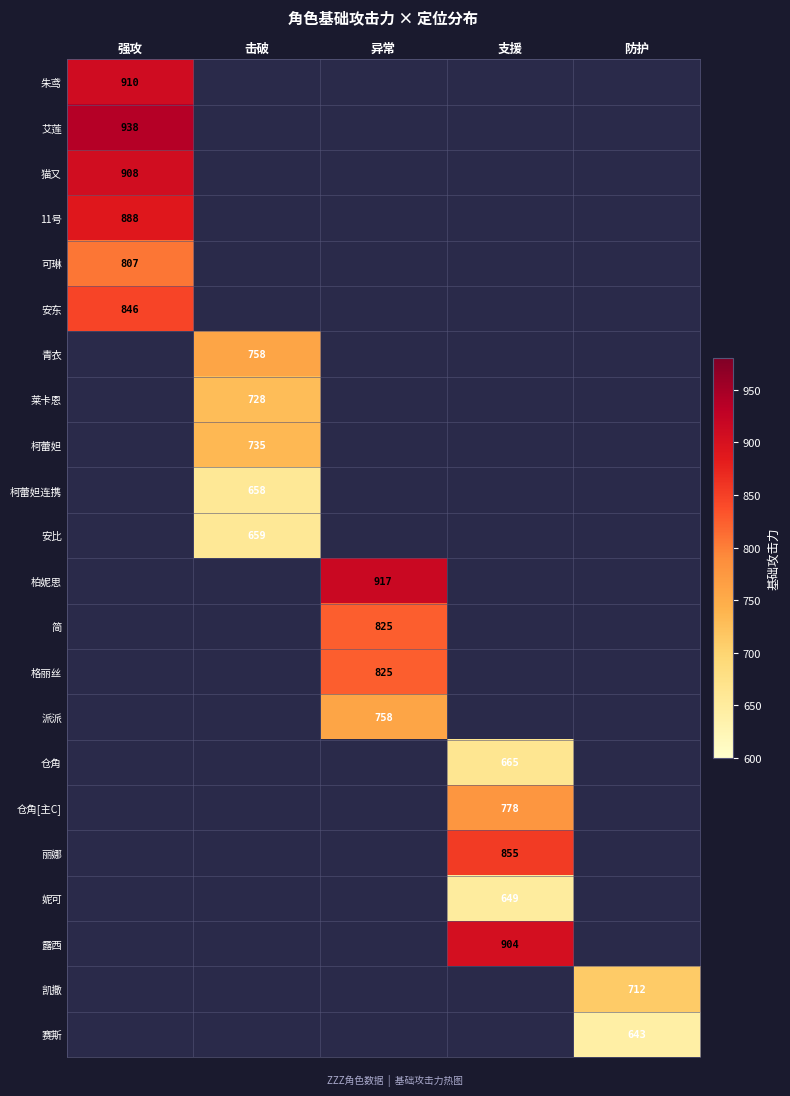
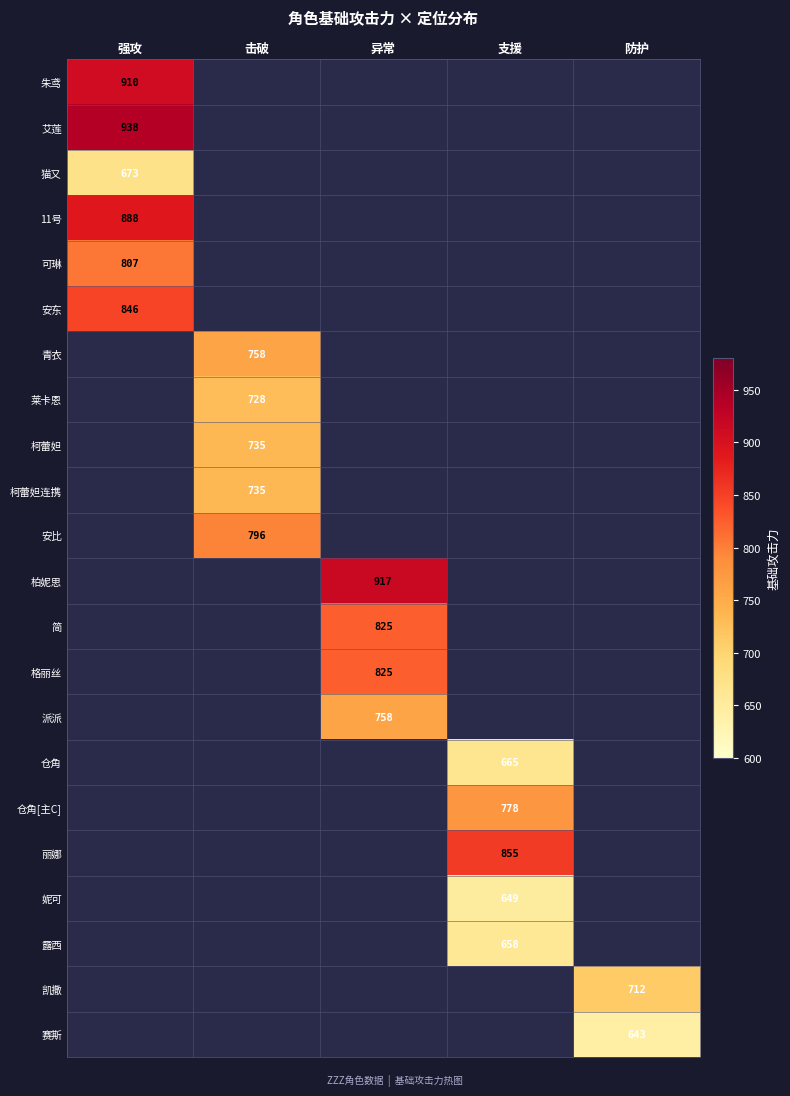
  {
    "朱鸢": {
      "强攻": 910
    },
    "艾莲": {
      "强攻": 938
    },
    "猫又": {
-     "强攻": 908
+     "强攻": 673
    },
    "11号": {
      "强攻": 888
    },
    "可琳": {
      "强攻": 807
    },
    "安东": {
      "强攻": 846
    },
    "青衣": {
      "击破": 758
    },
    "莱卡恩": {
      "击破": 728
    },
    "柯蕾妲": {
      "击破": 735
    },
    "柯蕾妲连携": {
-     "击破": 658
+     "击破": 735
    },
    "安比": {
-     "击破": 659
+     "击破": 796
    },
    "柏妮思": {
      "异常": 917
    },
    "简": {
      "异常": 825
    },
    "格丽丝": {
      "异常": 825
    },
    "派派": {
      "异常": 758
    },
    "仓角": {
      "支援": 665
    },
    "仓角[主C]": {
      "支援": 778
    },
    "丽娜": {
      "支援": 855
    },
    "妮可": {
      "支援": 649
    },
    "露西": {
-     "支援": 904
+     "支援": 658
    },
    "凯撒": {
      "防护": 712
    },
    "赛斯": {
      "防护": 643
    }
  }
